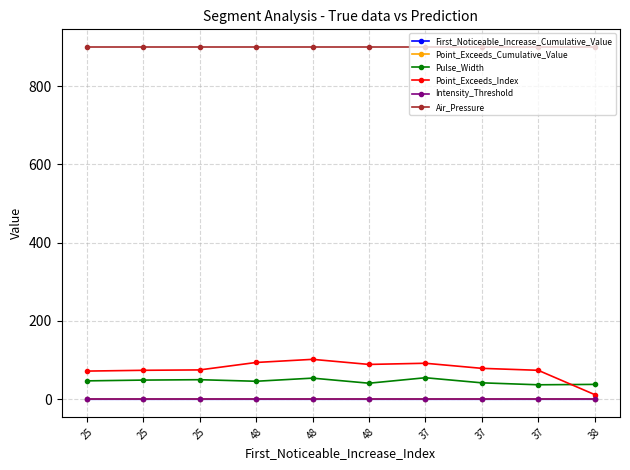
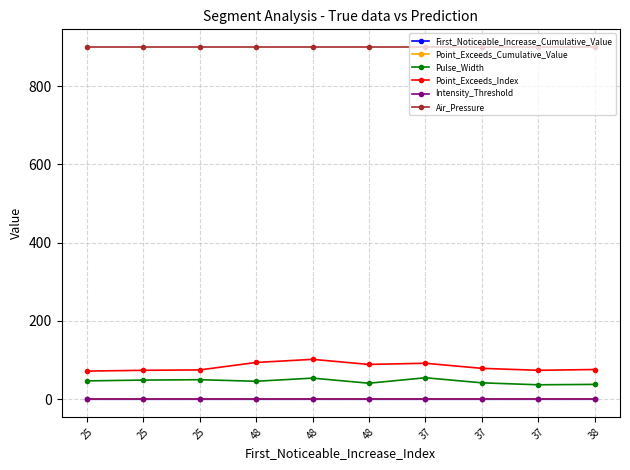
  {
    "Intensity_Threshold": {
      "38": 0
    },
    "Pulse_Width": {
      "38": 40
    },
    "Point_Exceeds_Index": {
-     "38": 10
+     "38": 80
    }
  }
